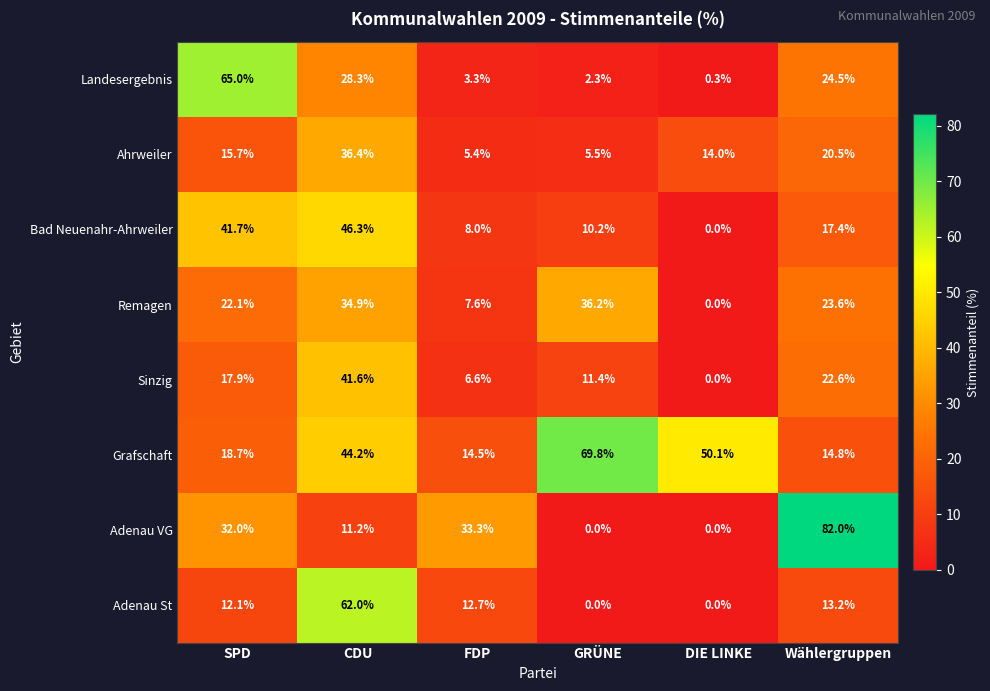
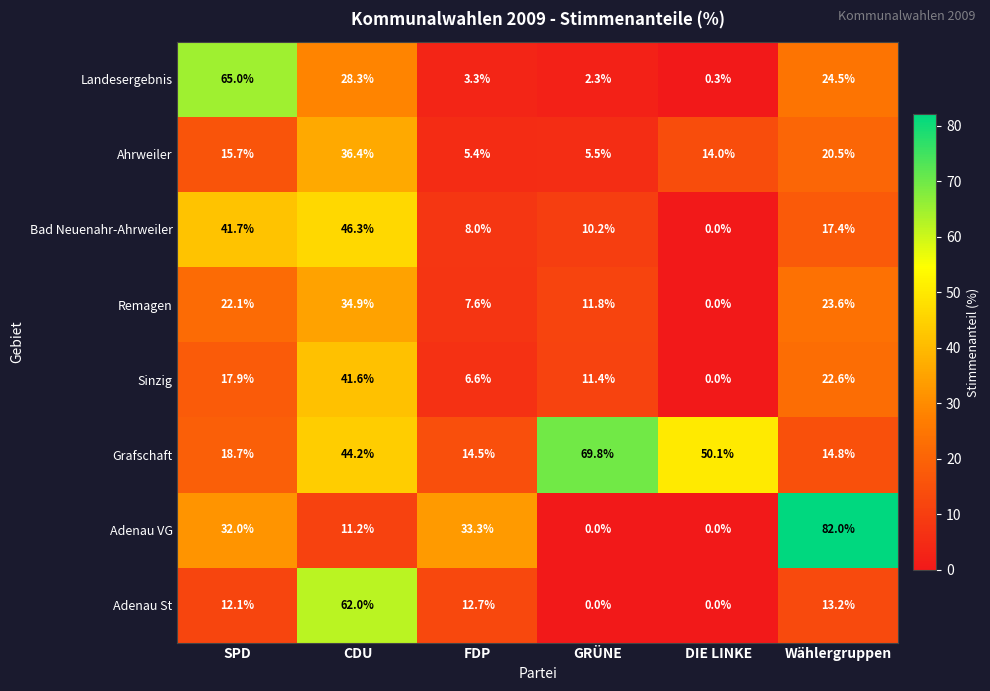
  {
    "Landesergebnis": {
      "SPD": "65.0%",
      "CDU": "28.3%",
      "FDP": "3.3%",
      "GRÜNE": "2.3%",
      "DIE LINKE": "0.3%",
      "Wählergruppen": "24.5%"
    },
    "Ahrweiler": {
      "SPD": "15.7%",
      "CDU": "36.4%",
      "FDP": "5.4%",
      "GRÜNE": "5.5%",
      "DIE LINKE": "14.0%",
      "Wählergruppen": "20.5%"
    },
    "Bad Neuenahr-Ahrweiler": {
      "SPD": "41.7%",
      "CDU": "46.3%",
      "FDP": "8.0%",
      "GRÜNE": "10.2%",
      "DIE LINKE": "0.0%",
      "Wählergruppen": "17.4%"
    },
    "Remagen": {
      "SPD": "22.1%",
      "CDU": "34.9%",
      "FDP": "7.6%",
-     "GRÜNE": "36.2%",
+     "GRÜNE": "11.8%",
      "DIE LINKE": "0.0%",
      "Wählergruppen": "23.6%"
    },
    "Sinzig": {
      "SPD": "17.9%",
      "CDU": "41.6%",
      "FDP": "6.6%",
      "GRÜNE": "11.4%",
      "DIE LINKE": "0.0%",
      "Wählergruppen": "22.6%"
    },
    "Grafschaft": {
      "SPD": "18.7%",
      "CDU": "44.2%",
      "FDP": "14.5%",
      "GRÜNE": "69.8%",
      "DIE LINKE": "50.1%",
      "Wählergruppen": "14.8%"
    },
    "Adenau VG": {
      "SPD": "32.0%",
      "CDU": "11.2%",
      "FDP": "33.3%",
      "GRÜNE": "0.0%",
      "DIE LINKE": "0.0%",
      "Wählergruppen": "82.0%"
    },
    "Adenau St": {
      "SPD": "12.1%",
      "CDU": "62.0%",
      "FDP": "12.7%",
      "GRÜNE": "0.0%",
      "DIE LINKE": "0.0%",
      "Wählergruppen": "13.2%"
    }
  }
